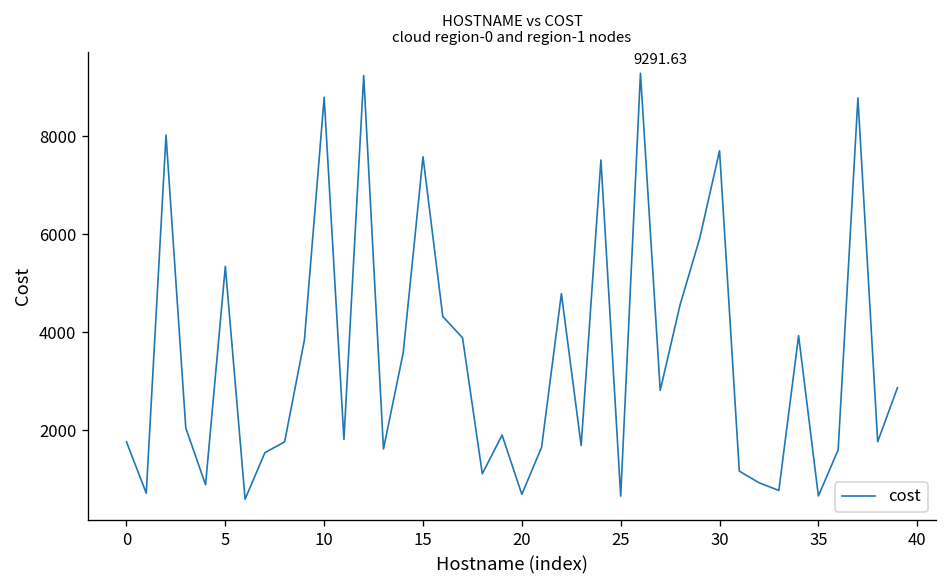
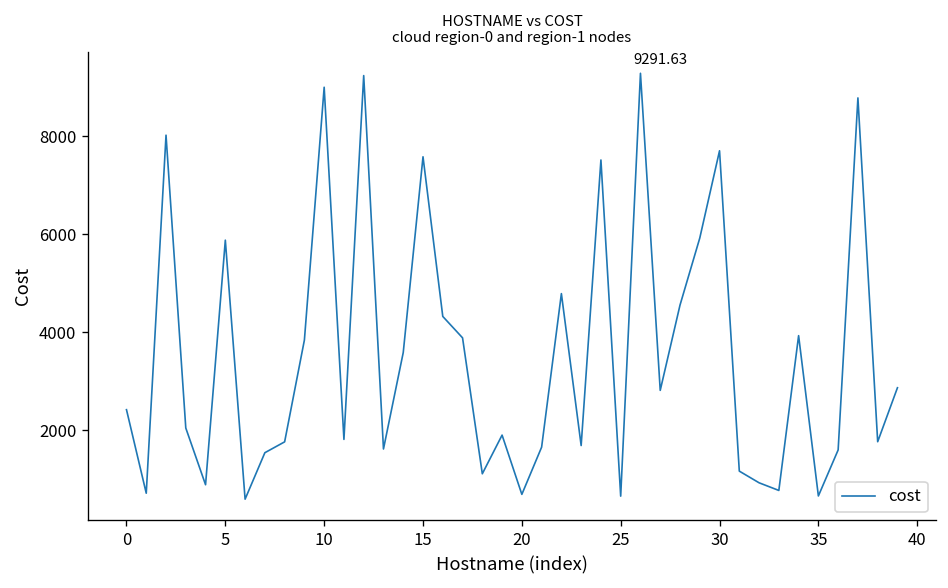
  {
-   "0": 1800,
-   "5": 5300,
-   "10": 8800,
+   "0": 2400,
+   "5": 5900,
+   "10": 9000,
    "15": 7600,
    "20": 700,
    "25": 600,
    "30": 7700,
    "35": 700
  }
